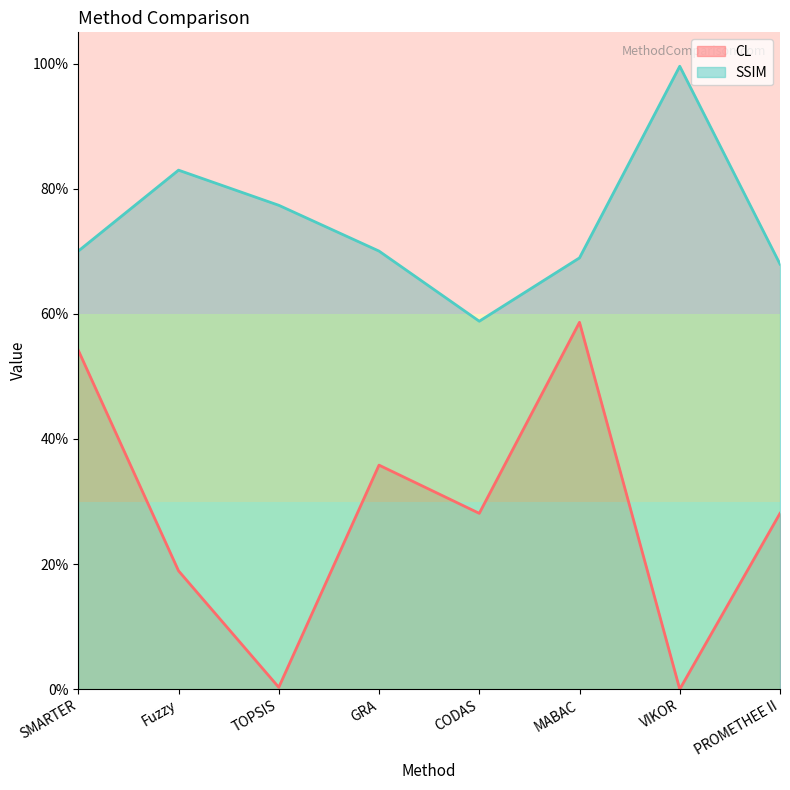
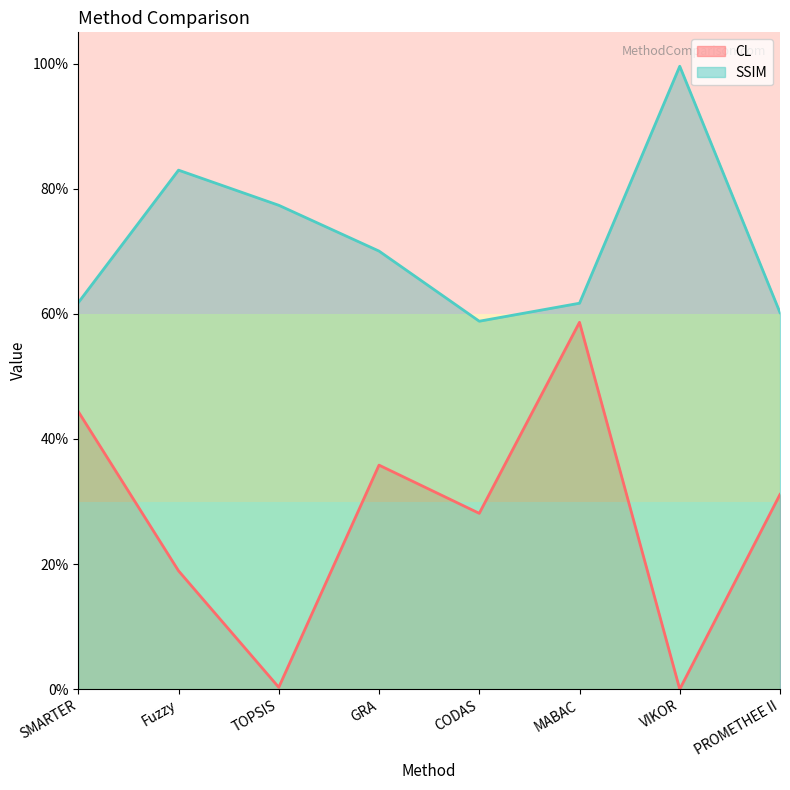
  {
    "CL": {
-     "SMARTER": "54%",
+     "SMARTER": "44%",
      "Fuzzy": "19%",
      "TOPSIS": "0%",
      "GRA": "36%",
      "CODAS": "28%",
      "MABAC": "59%",
      "VIKOR": "0%",
-     "PROMETHEE II": "28%"
+     "PROMETHEE II": "31%"
    },
    "SSIM": {
-     "SMARTER": "70%",
+     "SMARTER": "62%",
      "Fuzzy": "83%",
      "TOPSIS": "77%",
      "GRA": "70%",
      "CODAS": "59%",
-     "MABAC": "69%",
+     "MABAC": "62%",
      "VIKOR": "100%",
-     "PROMETHEE II": "68%"
+     "PROMETHEE II": "60%"
    }
  }
